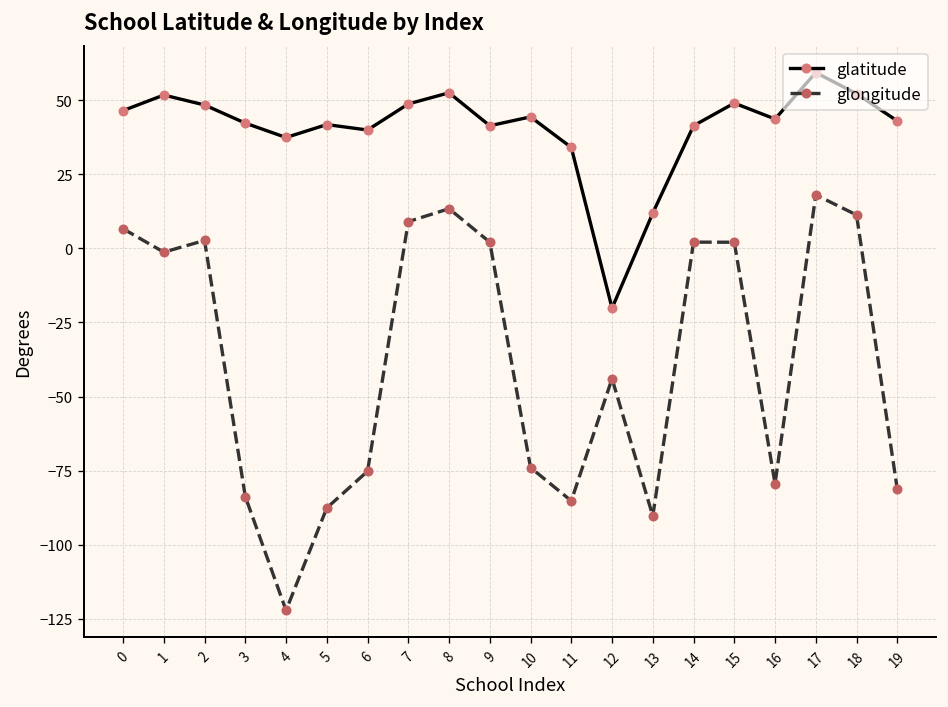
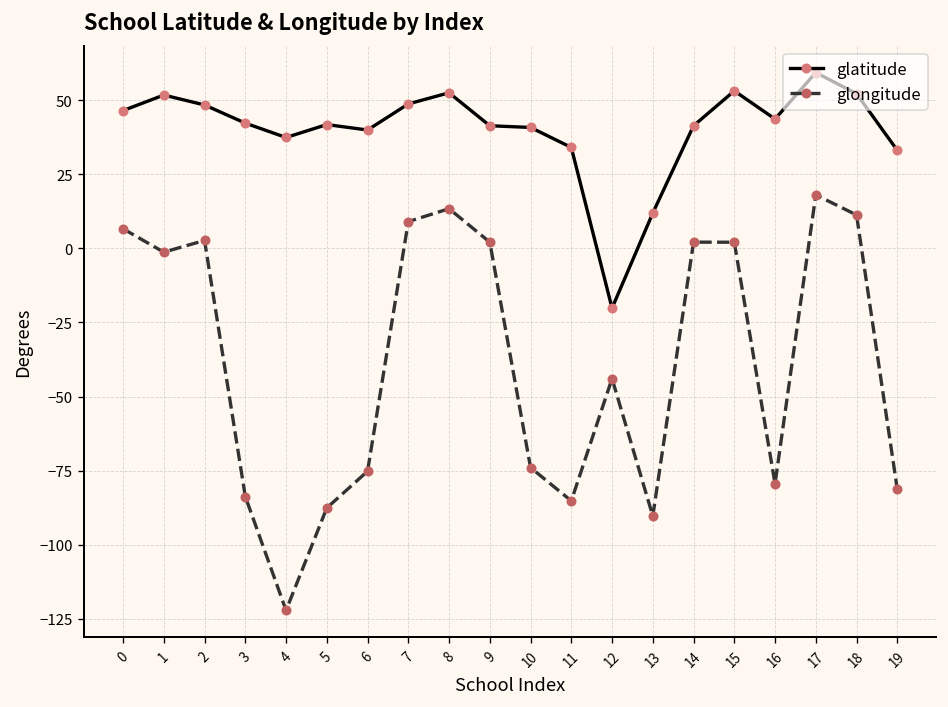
  {
    "glatitude": {
      "0": 47,
      "1": 52,
      "2": 48,
      "3": 42,
      "4": 37,
      "5": 42,
      "6": 40,
      "7": 49,
      "8": 53,
      "9": 41,
-     "10": 44,
+     "10": 41,
      "11": 34,
      "12": -20,
      "13": 12,
      "14": 41,
-     "15": 49,
+     "15": 53,
      "16": 44,
-     "19": 43
+     "19": 33
    },
    "glongitude": {
      "0": 7,
      "1": -1,
      "2": 3,
      "3": -84,
      "4": -122,
      "5": -88,
      "6": -75,
      "7": 9,
      "8": 13,
      "9": 2,
      "10": -74,
      "11": -85,
      "12": -44,
      "13": -90,
      "14": 2,
      "15": 2,
      "16": -79,
      "17": 18,
      "18": 11,
      "19": -81
    }
  }
